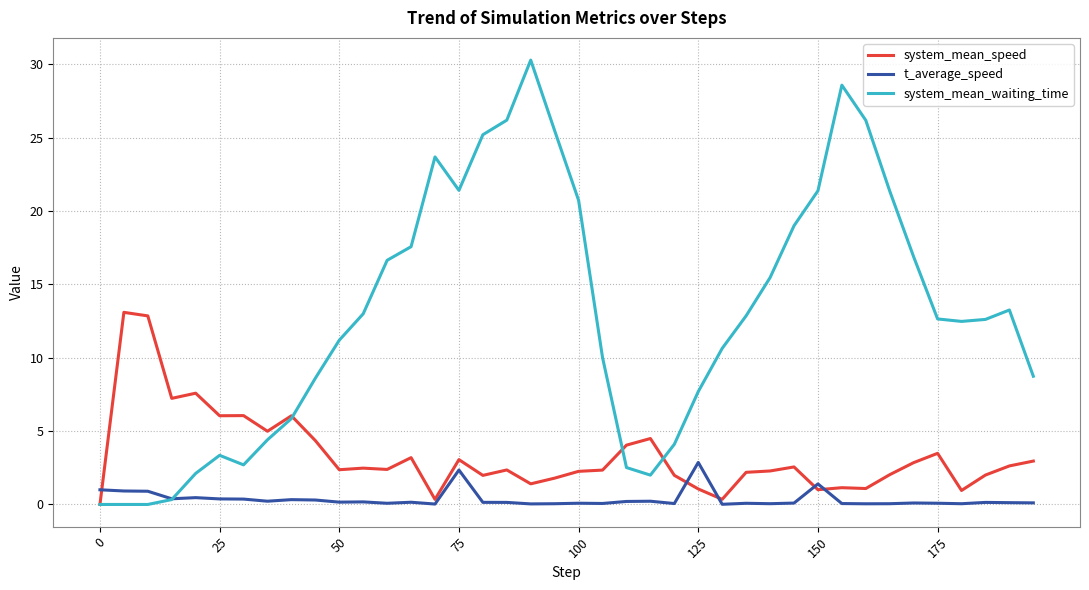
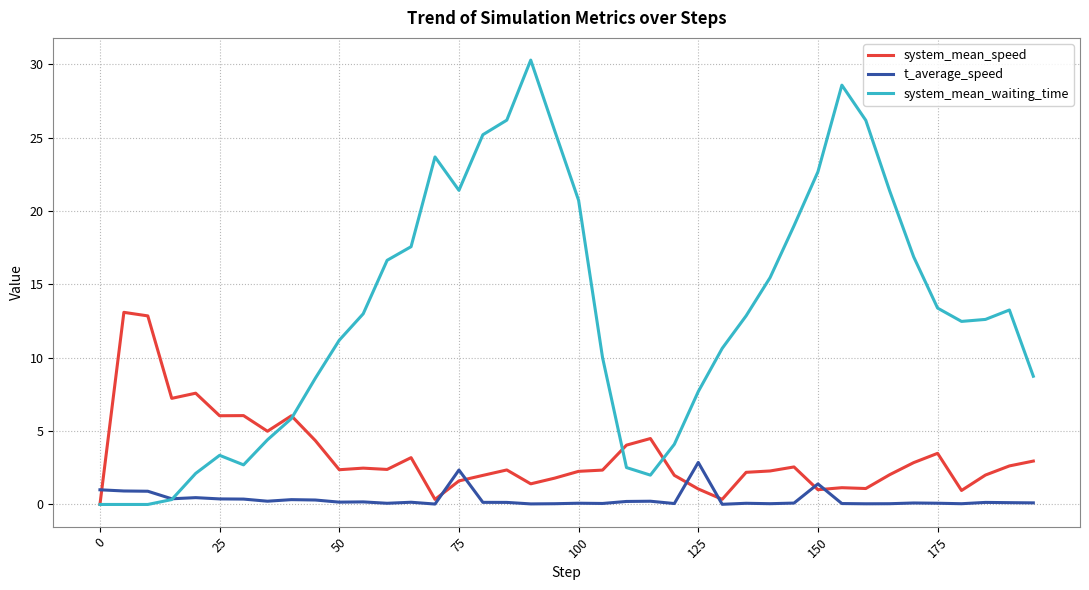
  {
    "system_mean_speed": {
      "25": 6.0,
      "50": 2.4,
-     "75": 3.1,
+     "75": 1.6,
      "100": 2.3,
      "125": 1.1,
      "150": 1.0,
      "175": 3.5
    },
    "t_average_speed": {
      "0": 1.0,
      "25": 0.4,
      "50": 0.2,
      "75": 2.3,
      "100": 0.1,
      "125": 2.9,
      "150": 1.4,
      "175": 0.1
    },
    "system_mean_waiting_time": {
      "25": 3.4,
      "50": 11.2,
      "75": 21.4,
      "100": 20.7,
      "125": 7.7,
-     "150": 21.4,
-     "175": 12.6
+     "150": 22.7,
+     "175": 13.4
    }
  }
